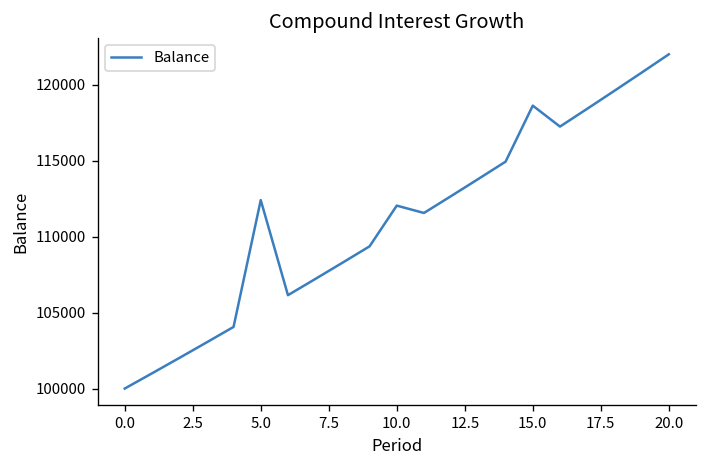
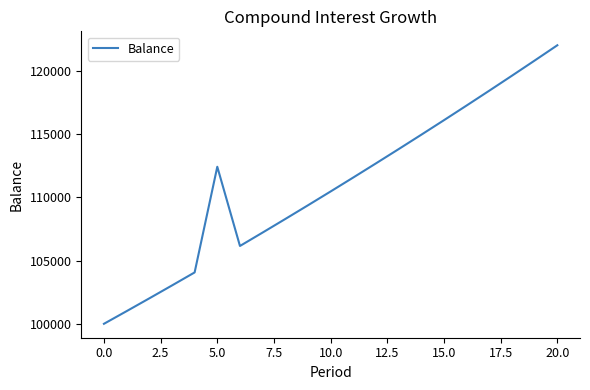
  {
    "0.0": 100000,
    "5.0": 112400,
-   "10.0": 112100,
-   "15.0": 118600,
+   "10.0": 110500,
+   "15.0": 116100,
    "20.0": 122000
  }
